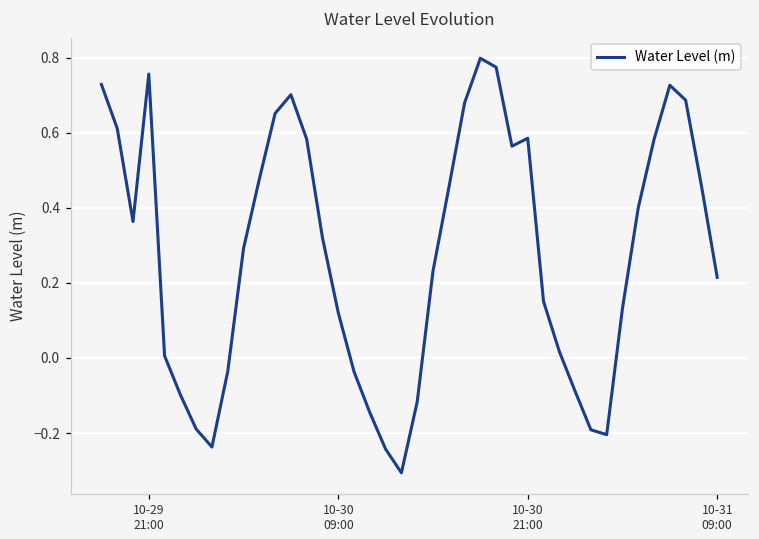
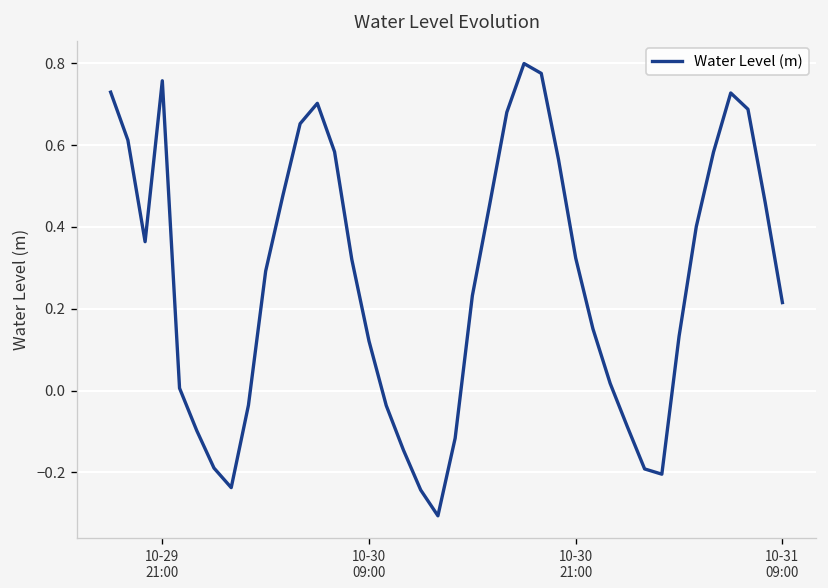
  {
    "10-29 21:00": 0.76,
    "10-30 09:00": 0.12,
-   "10-30 21:00": 0.59,
+   "10-30 21:00": 0.32,
    "10-31 09:00": 0.21
  }
